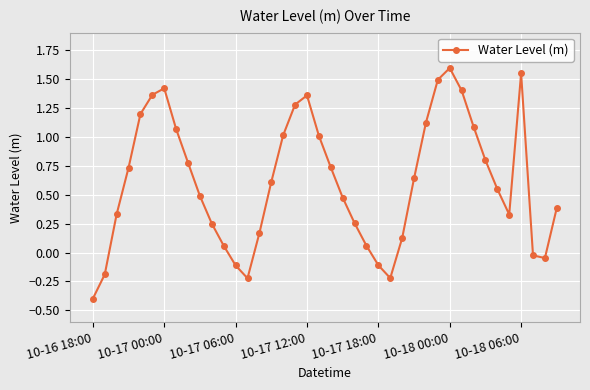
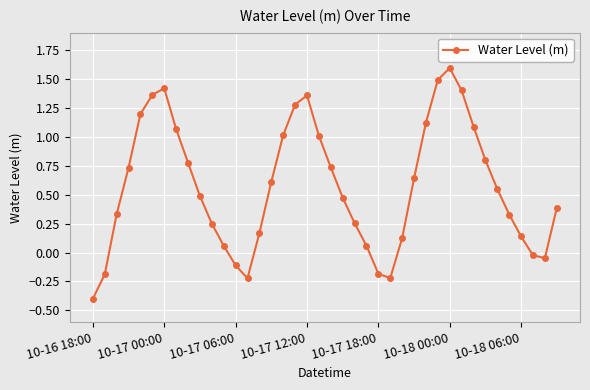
  {
    "10-16 18:00": -0.40,
    "10-17 00:00": 1.42,
    "10-17 06:00": -0.11,
    "10-17 12:00": 1.36,
-   "10-17 18:00": -0.11,
+   "10-17 18:00": -0.18,
    "10-18 00:00": 1.59,
-   "10-18 06:00": 1.55
+   "10-18 06:00": 0.14
  }
